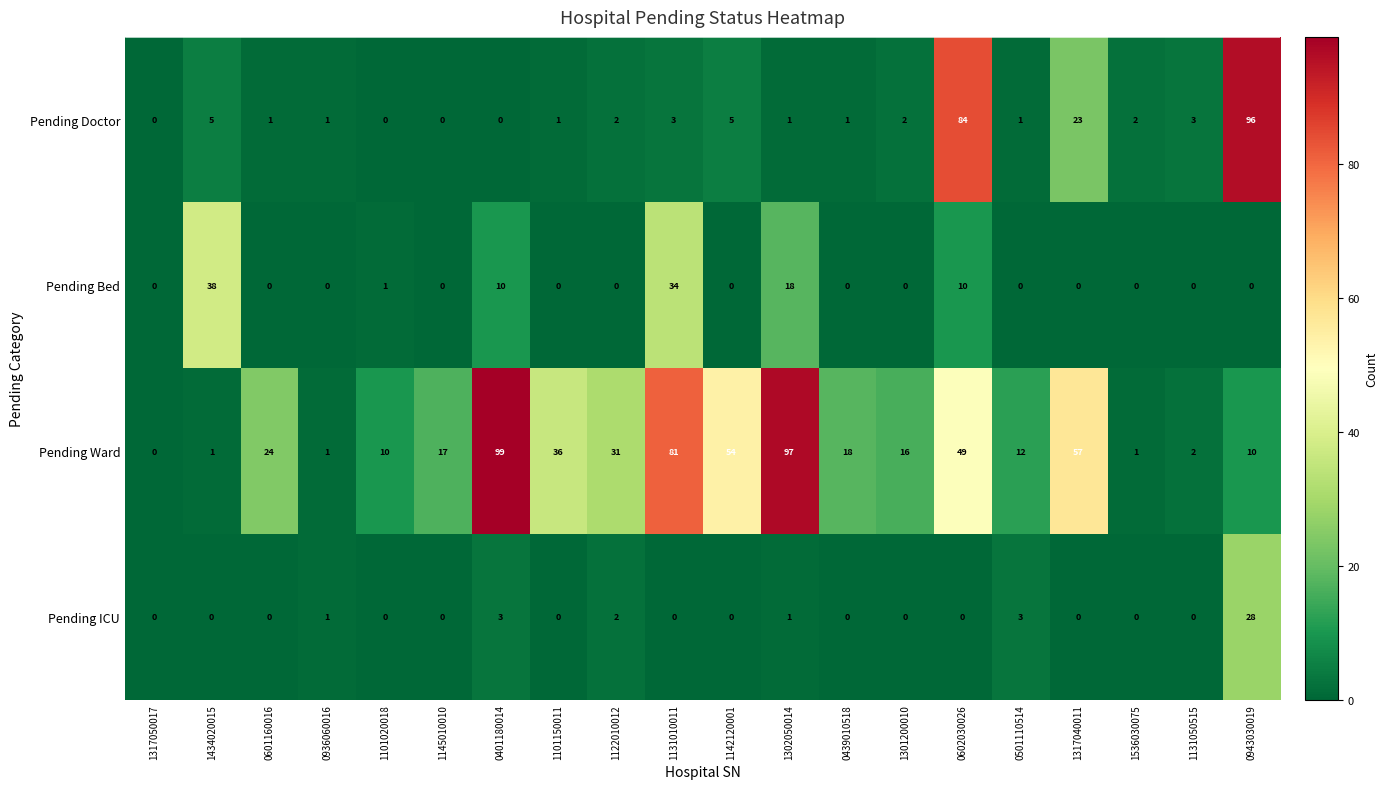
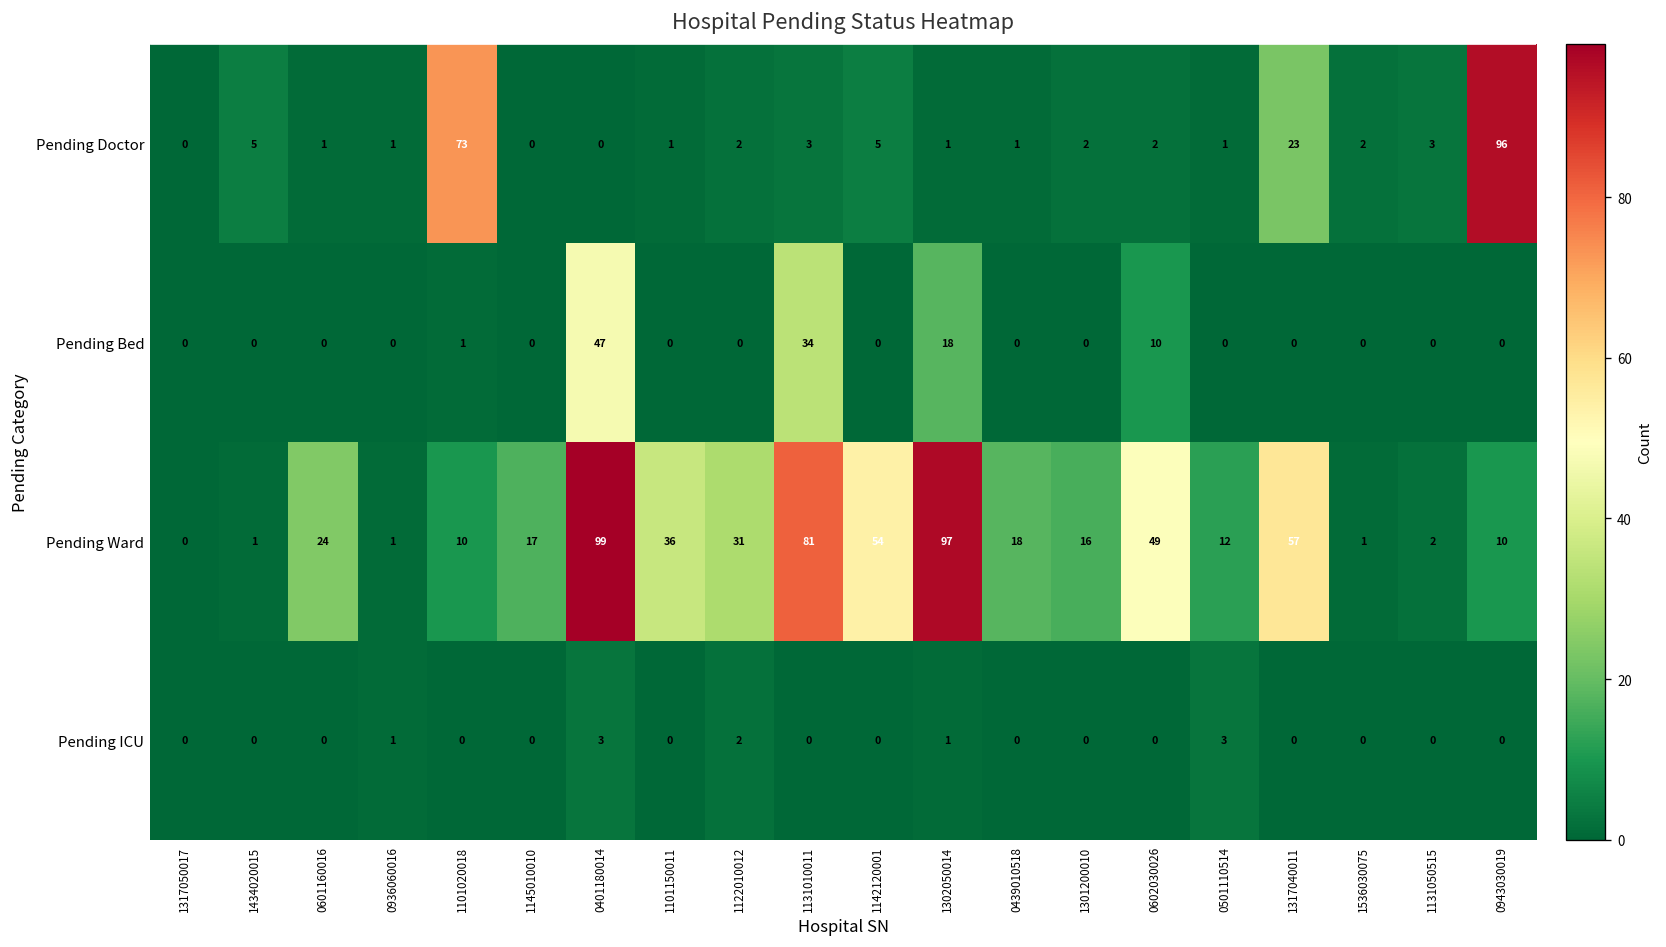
  {
    "Pending Doctor": {
      "1317050017": 0,
      "1434020015": 5,
      "0601160016": 1,
      "0936060016": 1,
-     "1101020018": 0,
+     "1101020018": 73,
      "1145010010": 0,
      "0401180014": 0,
      "1101150011": 1,
      "1122010012": 2,
      "1131010011": 3,
      "1142120001": 5,
      "1302050014": 1,
      "0439010518": 1,
      "1301200010": 2,
-     "0602030026": 84,
+     "0602030026": 2,
      "0501110514": 1,
      "1317040011": 23,
      "1536030075": 2,
      "1131050515": 3,
      "0943030019": 96
    },
    "Pending Bed": {
      "1317050017": 0,
-     "1434020015": 38,
+     "1434020015": 0,
      "0601160016": 0,
      "0936060016": 0,
      "1101020018": 1,
      "1145010010": 0,
-     "0401180014": 10,
+     "0401180014": 47,
      "1101150011": 0,
      "1122010012": 0,
      "1131010011": 34,
      "1142120001": 0,
      "1302050014": 18,
      "0439010518": 0,
      "1301200010": 0,
      "0602030026": 10,
      "0501110514": 0,
      "1317040011": 0,
      "1536030075": 0,
      "1131050515": 0,
      "0943030019": 0
    },
    "Pending Ward": {
      "1317050017": 0,
      "1434020015": 1,
      "0601160016": 24,
      "0936060016": 1,
      "1101020018": 10,
      "1145010010": 17,
      "0401180014": 99,
      "1101150011": 36,
      "1122010012": 31,
      "1131010011": 81,
      "1142120001": 54,
      "1302050014": 97,
      "0439010518": 18,
      "1301200010": 16,
      "0602030026": 49,
      "0501110514": 12,
      "1317040011": 57,
      "1536030075": 1,
      "1131050515": 2,
      "0943030019": 10
    },
    "Pending ICU": {
      "1317050017": 0,
      "1434020015": 0,
      "0601160016": 0,
      "0936060016": 1,
      "1101020018": 0,
      "1145010010": 0,
      "0401180014": 3,
      "1101150011": 0,
      "1122010012": 2,
      "1131010011": 0,
      "1142120001": 0,
      "1302050014": 1,
      "0439010518": 0,
      "1301200010": 0,
      "0602030026": 0,
      "0501110514": 3,
      "1317040011": 0,
      "1536030075": 0,
      "1131050515": 0,
-     "0943030019": 28
+     "0943030019": 0
    }
  }
